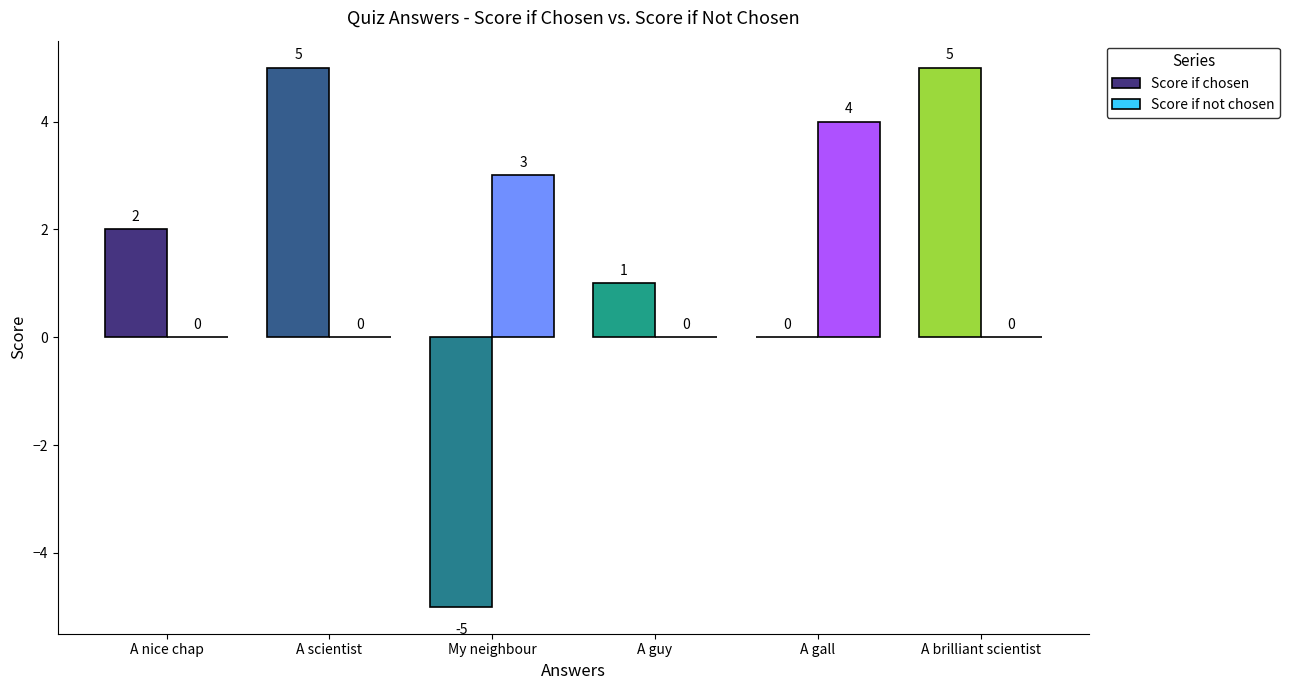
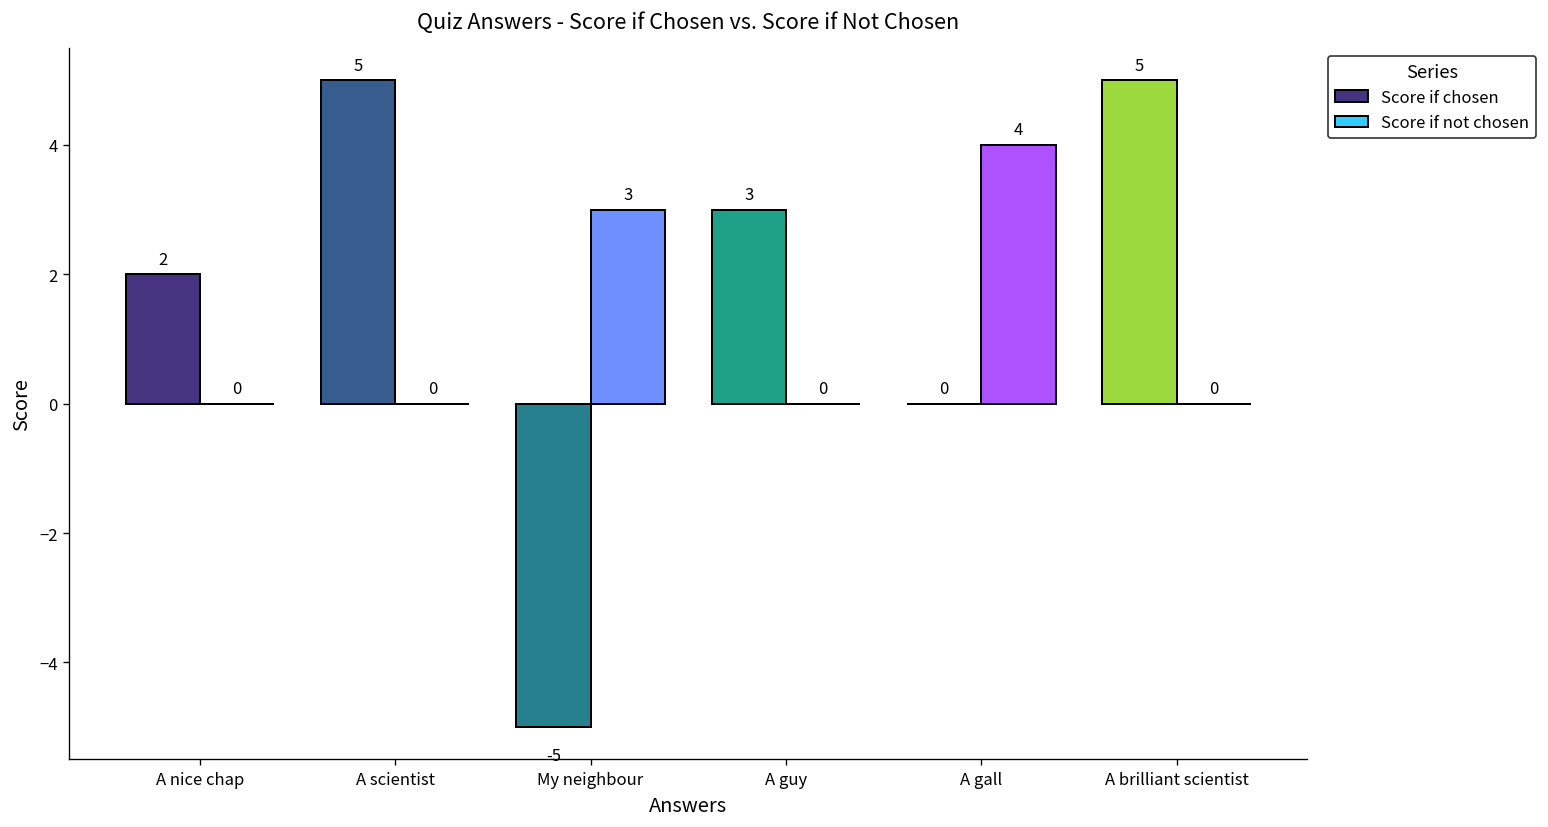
  {
    "Score if chosen": {
      "A nice chap": 2,
      "A scientist": 5,
      "My neighbour": -5,
-     "A guy": 1,
+     "A guy": 3,
      "A gall": 0,
      "A brilliant scientist": 5
    },
    "Score if not chosen": {
      "A nice chap": 0,
      "A scientist": 0,
      "My neighbour": 3,
      "A guy": 0,
      "A gall": 4,
      "A brilliant scientist": 0
    }
  }
